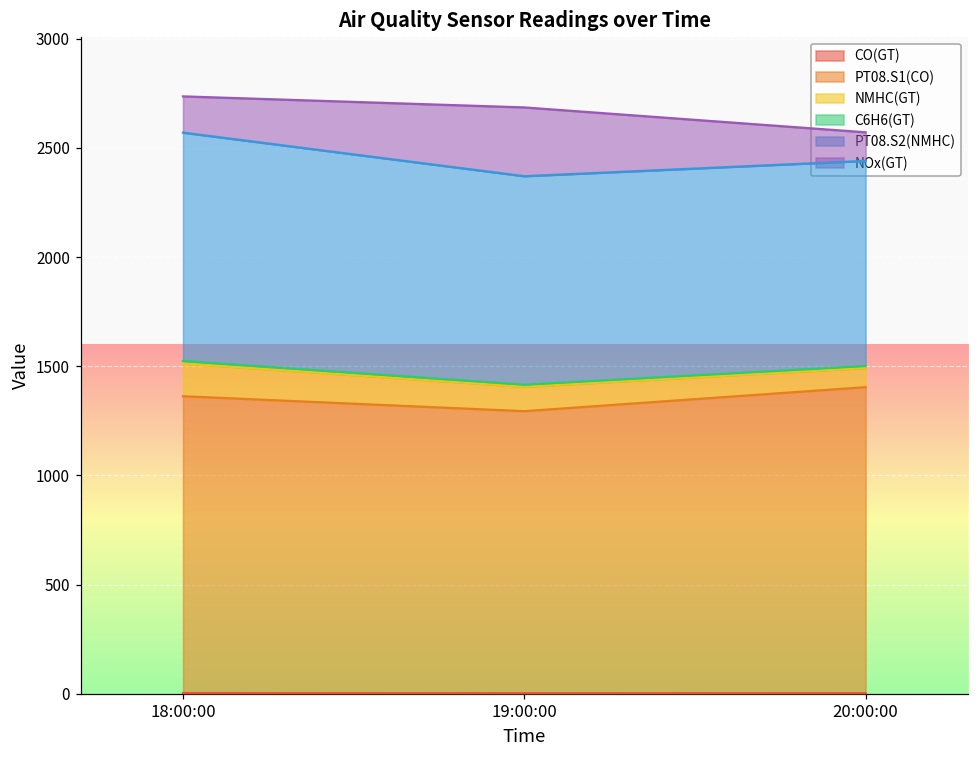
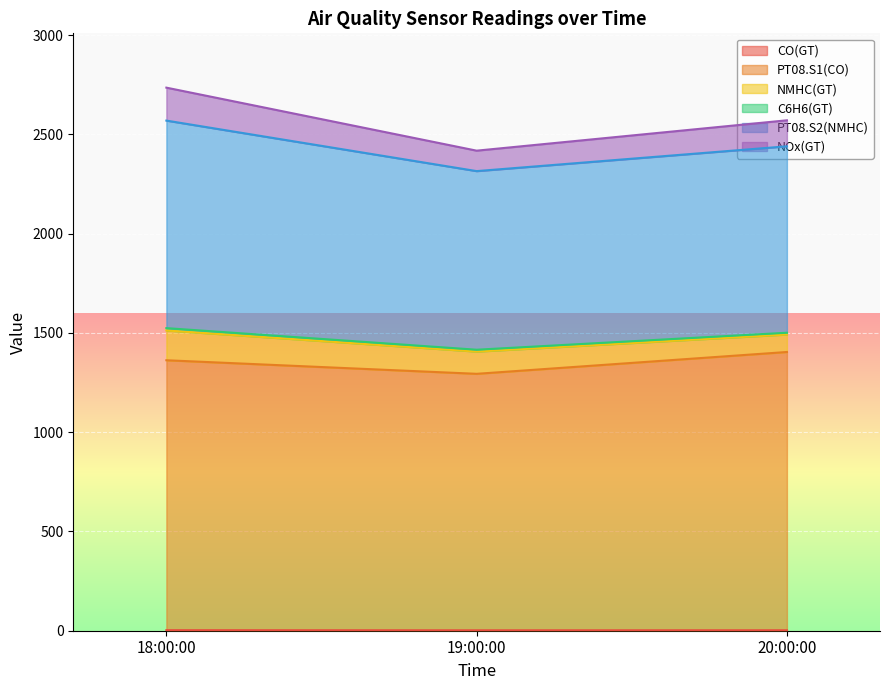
  {
    "PT08.S2(NMHC)": {
      "18:00:00": 1050,
-     "19:00:00": 950
+     "19:00:00": 900
    },
    "NOx(GT)": {
      "18:00:00": 170,
-     "19:00:00": 320
+     "19:00:00": 100
    }
  }
